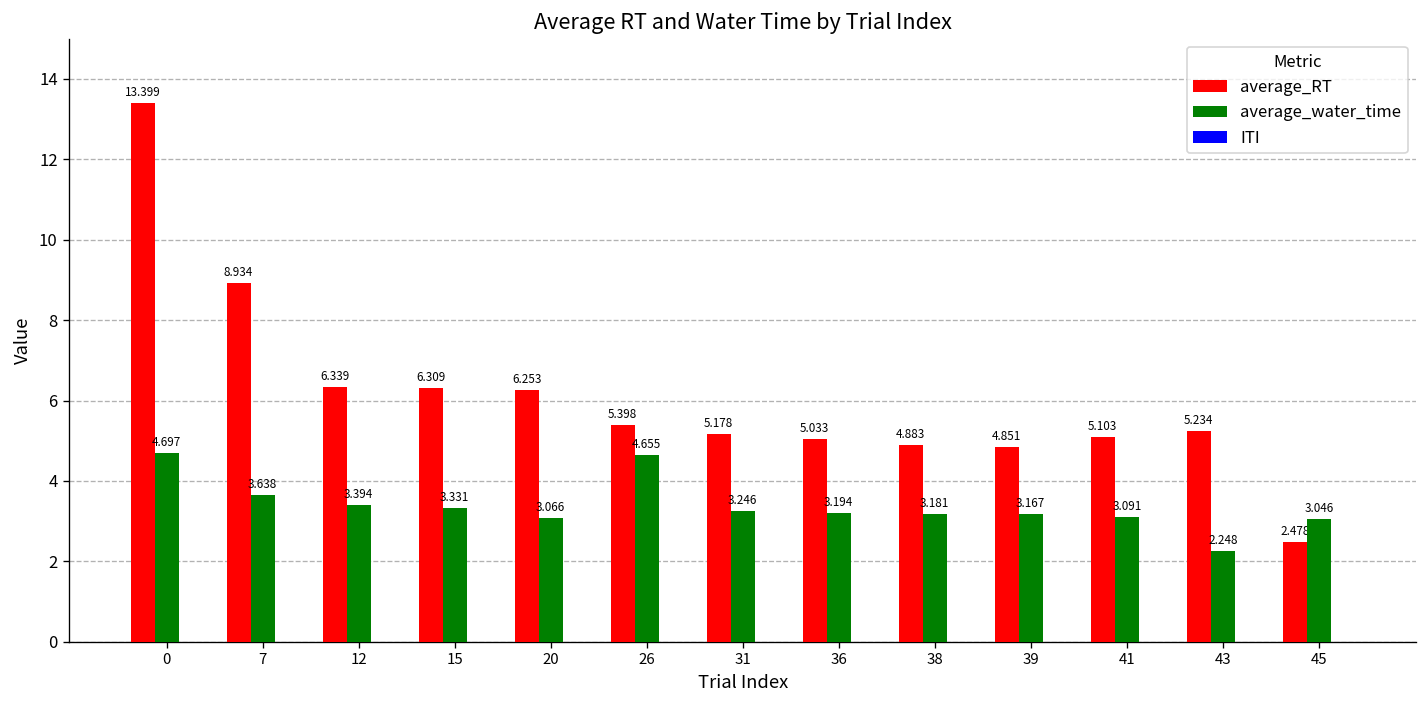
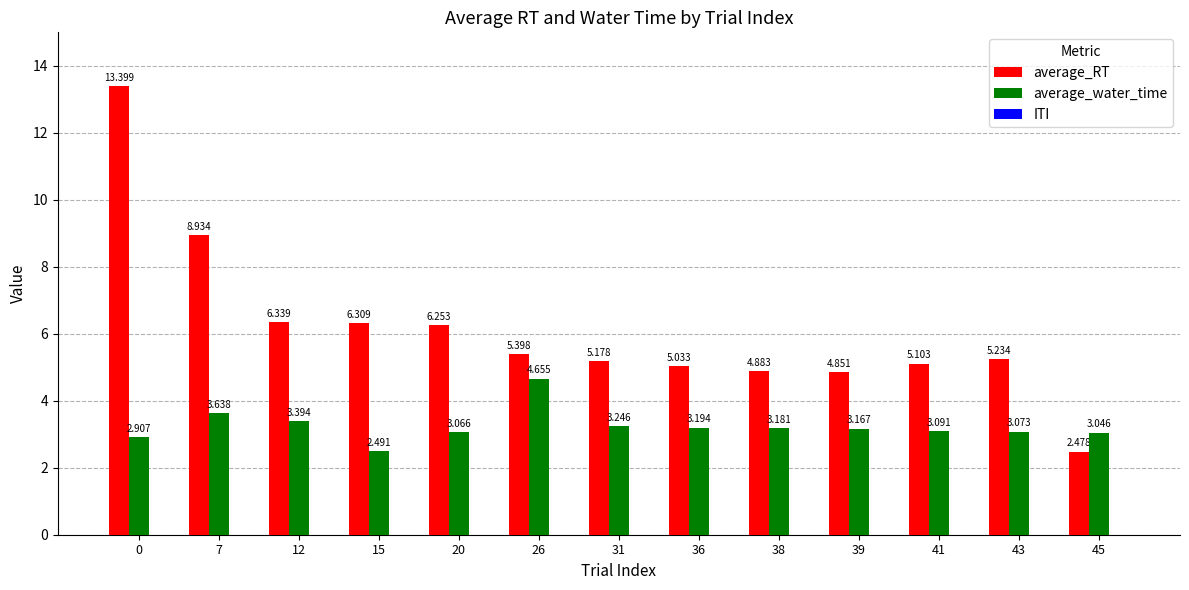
  {
    "average_RT": {
      "0": 13.399,
      "7": 8.934,
      "12": 6.339,
      "15": 6.309,
      "20": 6.253,
      "26": 5.398,
      "31": 5.178,
      "36": 5.033,
      "38": 4.883,
      "39": 4.851,
      "41": 5.103,
      "43": 5.234,
      "45": 2.478
    },
    "average_water_time": {
-     "0": 4.697,
+     "0": 2.907,
      "7": 3.638,
      "12": 3.394,
-     "15": 3.331,
+     "15": 2.491,
      "20": 3.066,
      "26": 4.655,
      "31": 3.246,
      "36": 3.194,
      "38": 3.181,
      "39": 3.167,
      "41": 3.091,
-     "43": 2.248,
+     "43": 3.073,
      "45": 3.046
    },
    "ITI": {
      "0": 0.0,
      "7": 0.0,
      "12": 0.0,
      "15": 0.0,
      "20": 0.0,
      "26": 0.0,
      "31": 0.0,
      "36": 0.0,
      "38": 0.0,
      "39": 0.0,
      "41": 0.0,
      "43": 0.0,
      "45": 0.0
    }
  }
